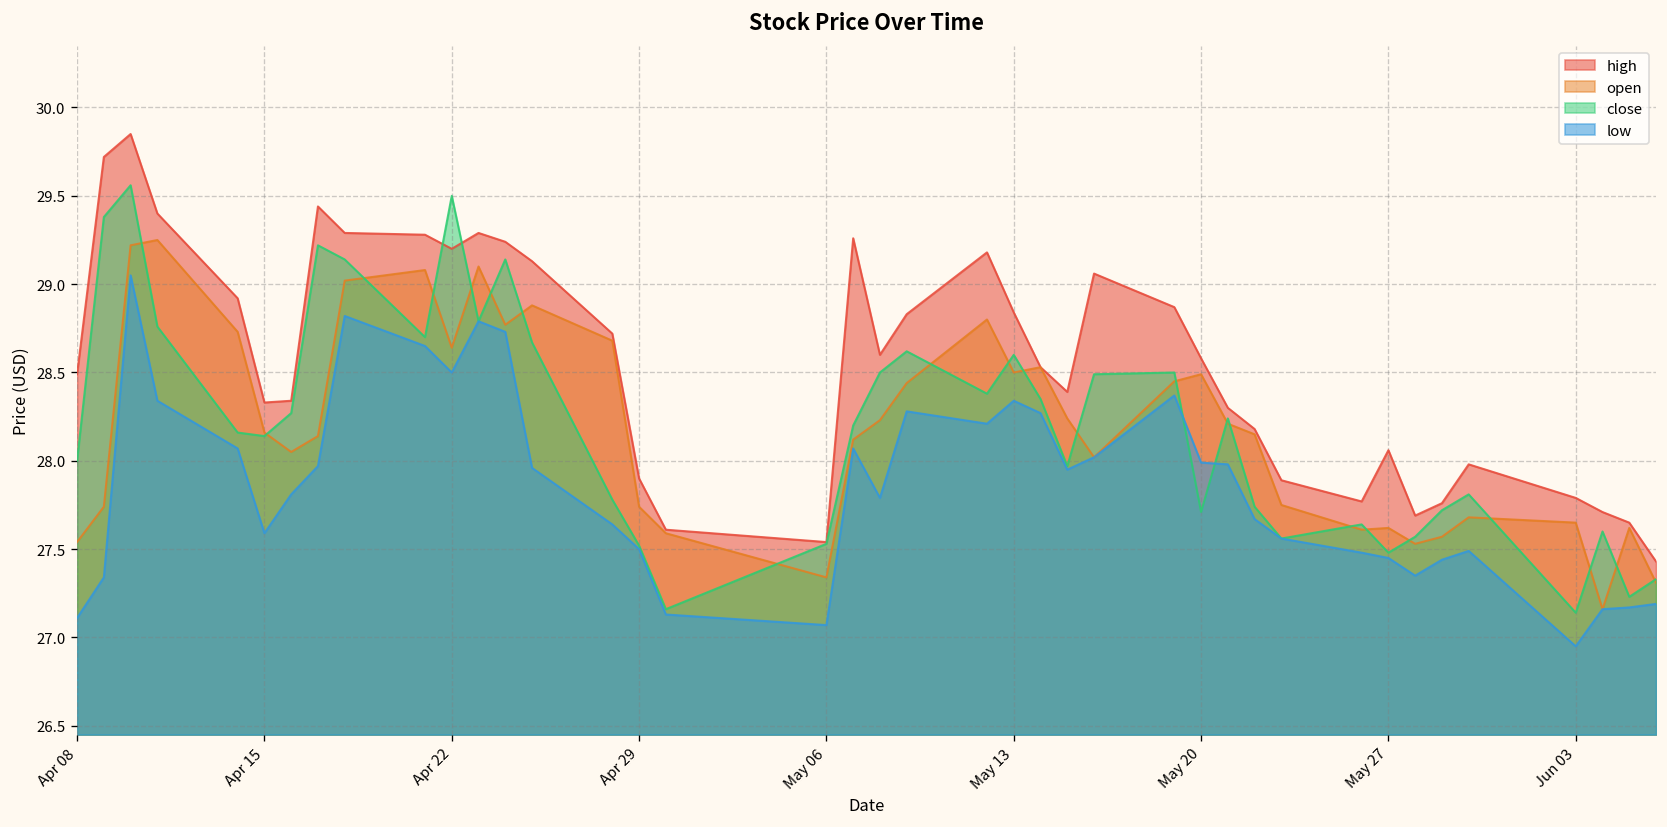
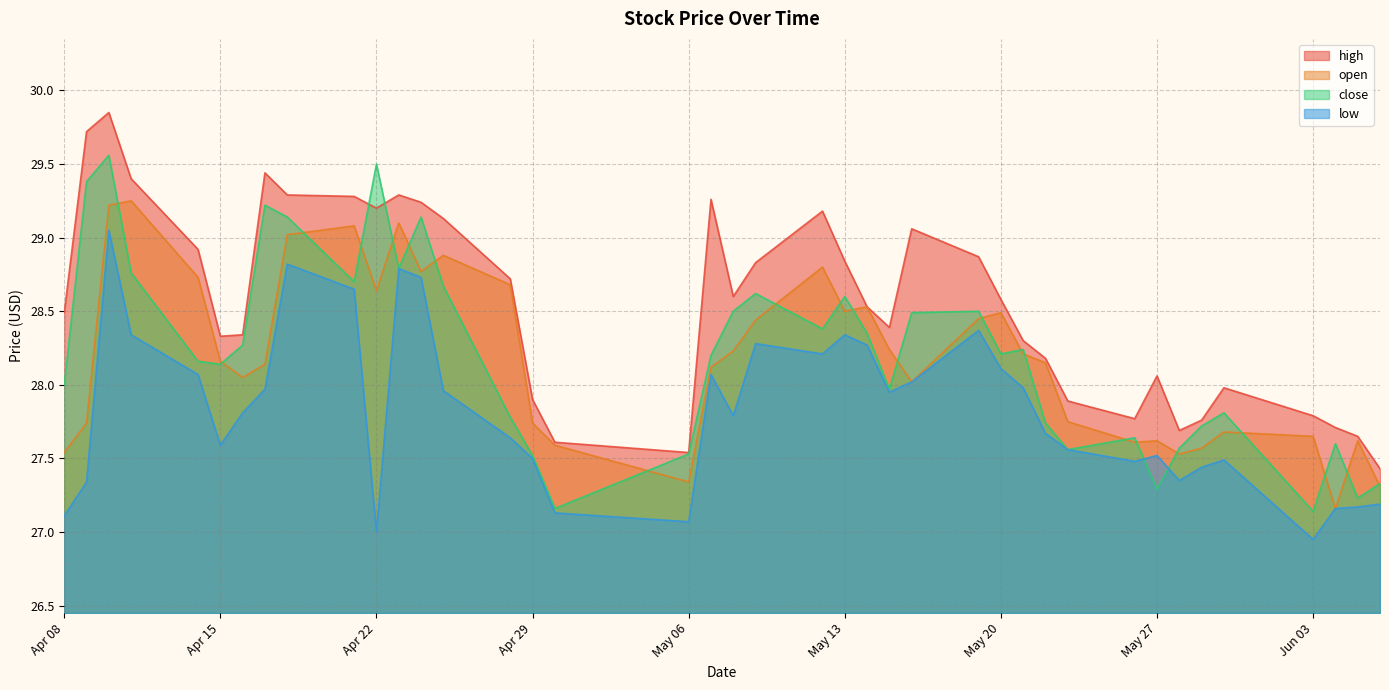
  {
    "close": {
      "Apr 08": 28.00,
      "Apr 15": 28.14,
      "Apr 22": 29.50,
      "Apr 29": 27.52,
      "May 13": 28.60,
-     "May 20": 27.71,
-     "May 27": 27.48,
+     "May 20": 28.21,
+     "May 27": 27.29,
      "Jun 03": 27.14
    },
    "low": {
      "Apr 08": 27.11,
      "Apr 15": 27.59,
-     "Apr 22": 28.5,
+     "Apr 22": 27.0,
      "Apr 29": 27.50,
      "May 06": 27.07,
      "May 13": 28.34,
-     "May 20": 27.99,
-     "May 27": 27.45,
+     "May 20": 28.11,
+     "May 27": 27.52,
      "Jun 03": 26.95
    }
  }
